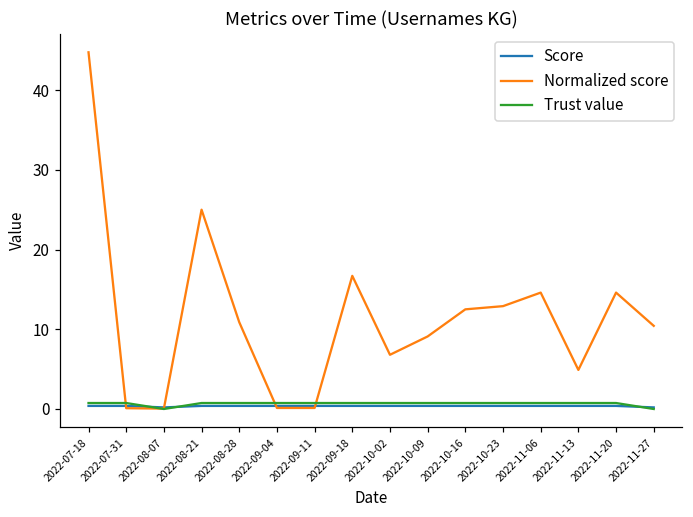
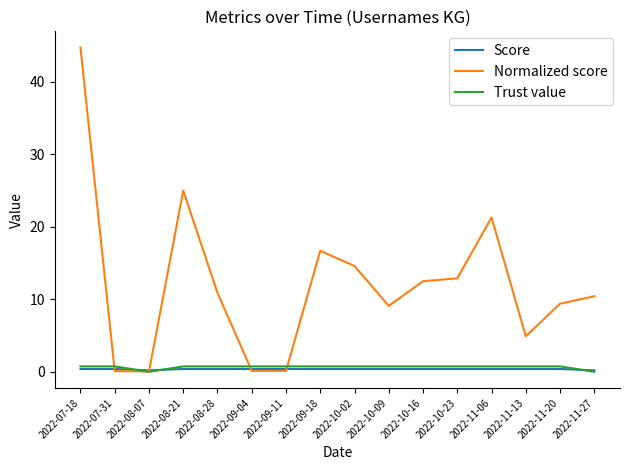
  {
    "Score": {
      "2022-07-18": 0,
      "2022-08-21": 0,
      "2022-08-28": 0,
      "2022-09-18": 0,
      "2022-10-02": 0,
      "2022-10-09": 0,
      "2022-10-16": 0,
      "2022-10-23": 0,
      "2022-11-06": 0,
      "2022-11-13": 0,
      "2022-11-20": 0
    },
    "Normalized score": {
      "2022-07-18": 45,
      "2022-08-21": 25,
      "2022-08-28": 11,
      "2022-09-18": 17,
-     "2022-10-02": 7,
+     "2022-10-02": 15,
      "2022-10-09": 9,
      "2022-10-16": 13,
      "2022-10-23": 13,
-     "2022-11-06": 15,
+     "2022-11-06": 21,
      "2022-11-13": 5,
-     "2022-11-20": 15,
+     "2022-11-20": 9,
      "2022-11-27": 10
    },
    "Trust value": {
      "2022-07-18": 1,
      "2022-07-31": 1,
      "2022-08-21": 1,
      "2022-08-28": 1,
      "2022-09-04": 1,
      "2022-09-11": 1,
      "2022-09-18": 1,
      "2022-10-02": 1,
      "2022-10-09": 1,
      "2022-10-16": 1,
      "2022-10-23": 1,
      "2022-11-06": 1,
      "2022-11-13": 1,
      "2022-11-20": 1
    }
  }
